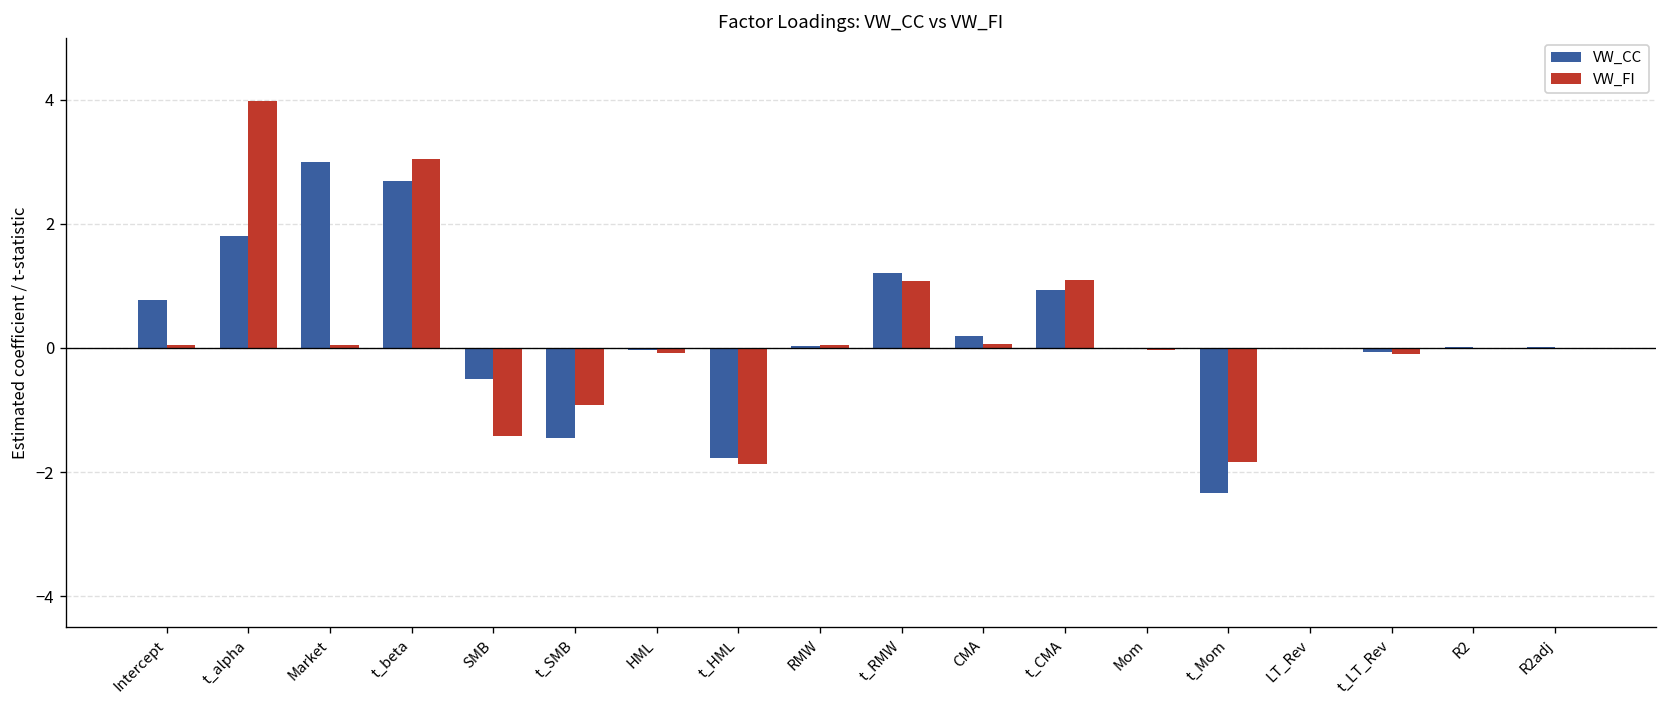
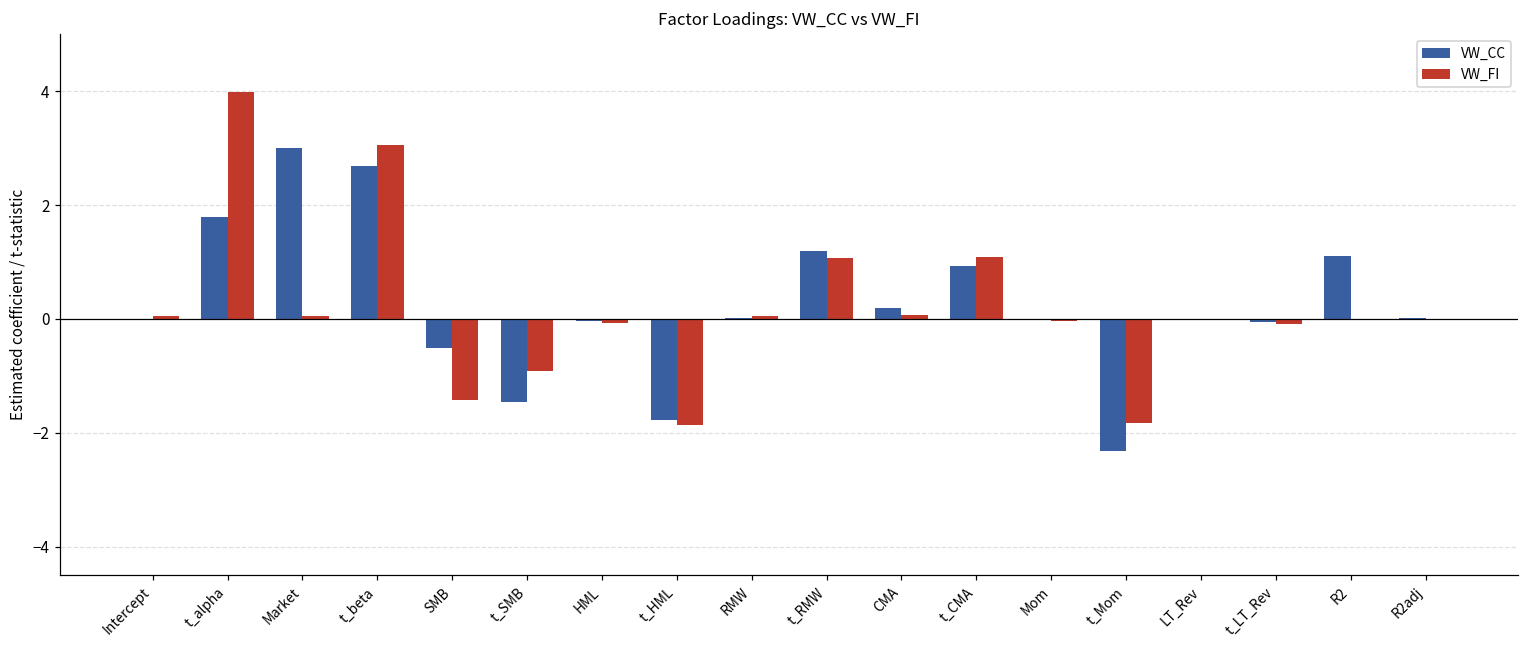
  {
    "VW_CC": {
-     "Intercept": 0.8,
+     "Intercept": 0.0,
      "t_alpha": 1.8,
      "Market": 3.0,
      "t_beta": 2.7,
      "SMB": -0.5,
      "t_SMB": -1.5,
      "t_HML": -1.8,
      "t_RMW": 1.2,
      "CMA": 0.2,
      "t_CMA": 0.9,
      "t_Mom": -2.3,
      "t_LT_Rev": -0.1,
-     "R2": 0.0
+     "R2": 1.1
    },
    "VW_FI": {
      "t_alpha": 4.0,
      "t_beta": 3.0,
      "SMB": -1.4,
      "t_SMB": -0.9,
      "HML": -0.1,
      "t_HML": -1.9,
      "RMW": 0.1,
      "t_RMW": 1.1,
      "CMA": 0.1,
      "t_CMA": 1.1,
      "t_Mom": -1.8,
      "t_LT_Rev": -0.1
    }
  }
